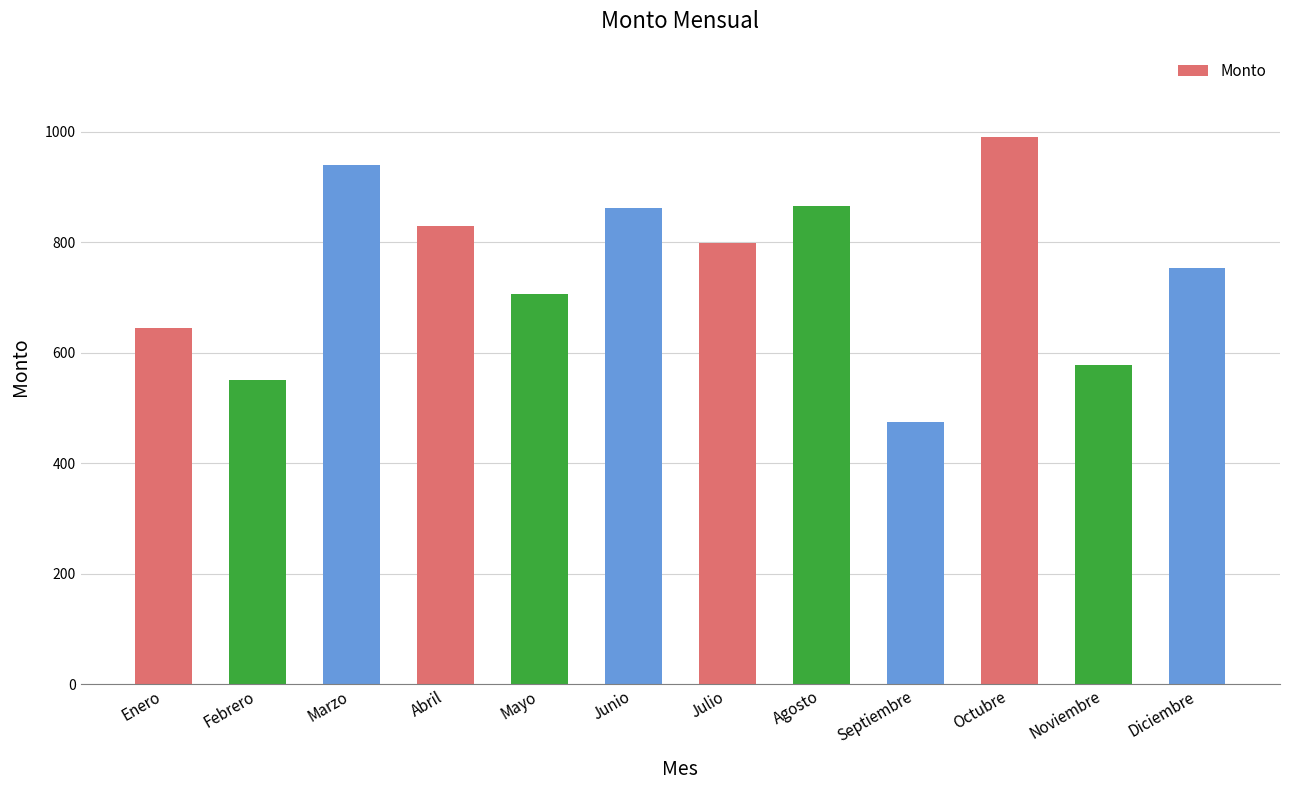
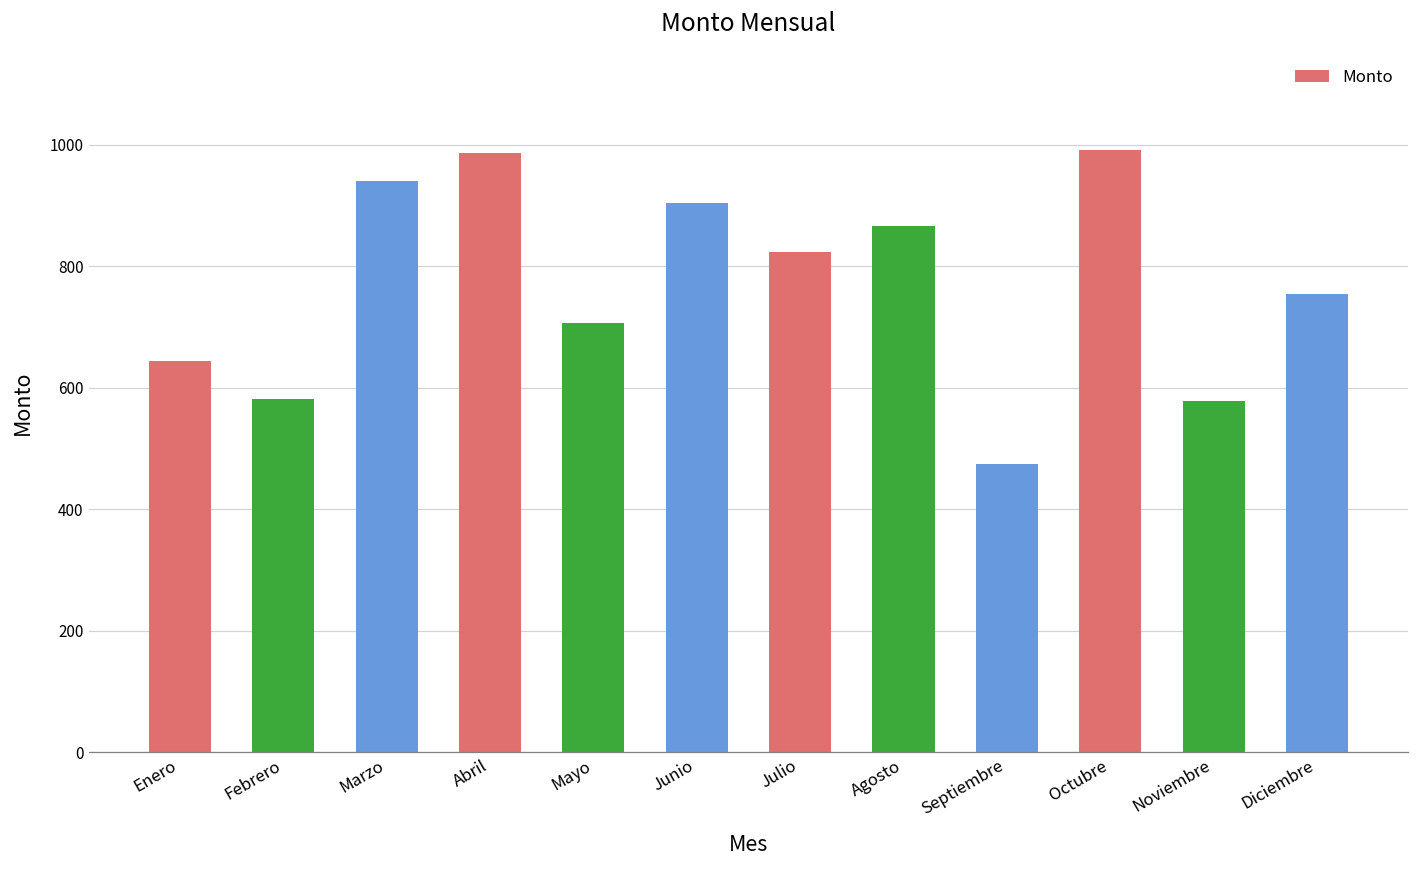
  {
    "Enero": 650,
-   "Febrero": 550,
+   "Febrero": 580,
    "Marzo": 940,
-   "Abril": 830,
+   "Abril": 990,
    "Mayo": 710,
-   "Junio": 860,
-   "Julio": 800,
+   "Junio": 900,
+   "Julio": 820,
    "Agosto": 870,
    "Septiembre": 470,
    "Octubre": 990,
    "Noviembre": 580,
    "Diciembre": 750
  }
